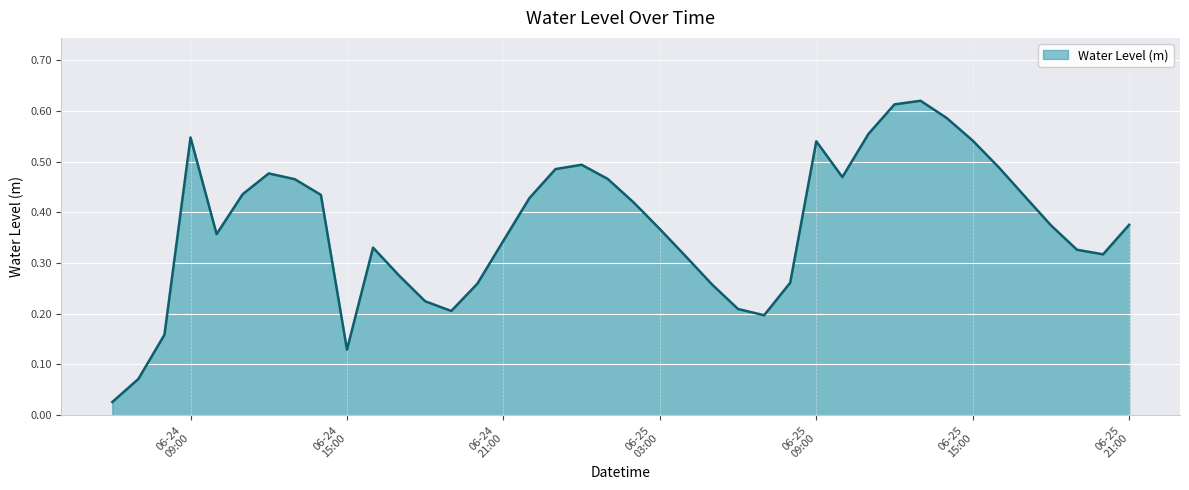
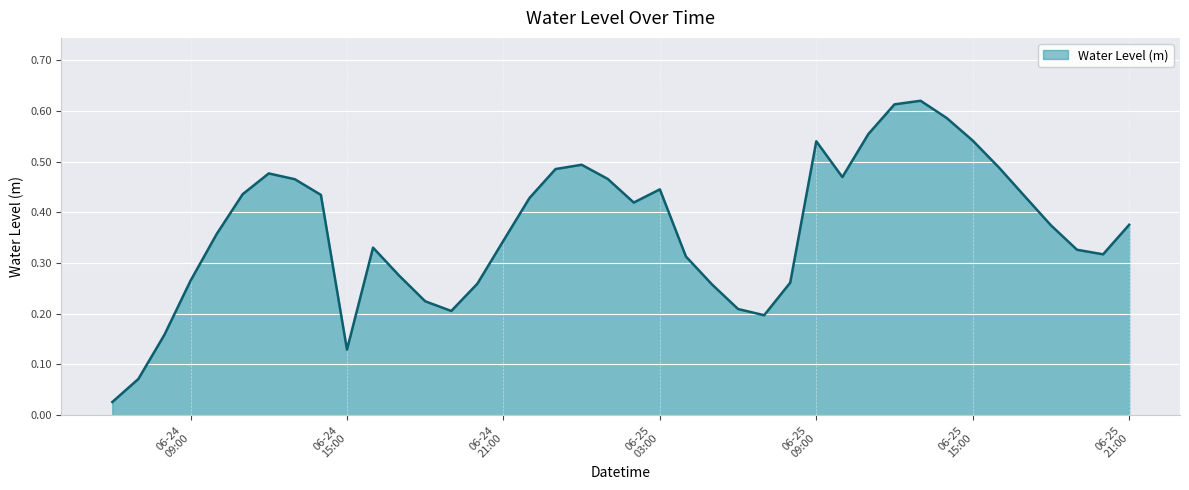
  {
-   "06-24 09:00": 0.55,
+   "06-24 09:00": 0.27,
    "06-24 15:00": 0.13,
    "06-24 21:00": 0.34,
-   "06-25 03:00": 0.37,
+   "06-25 03:00": 0.45,
    "06-25 09:00": 0.54,
    "06-25 15:00": 0.54,
    "06-25 21:00": 0.38
  }
